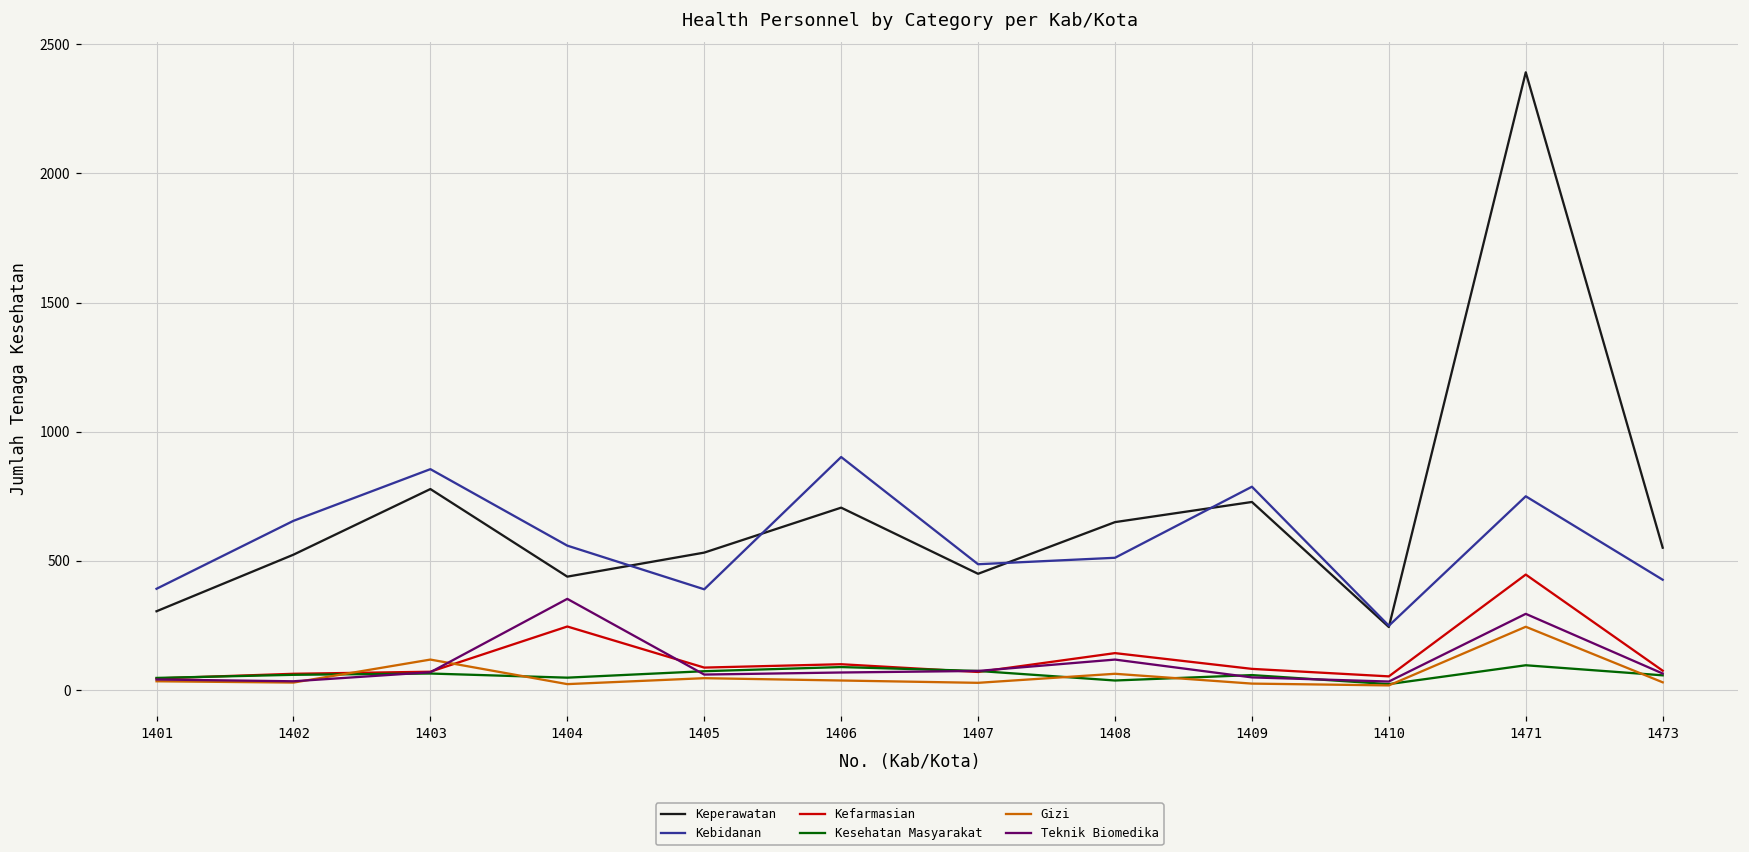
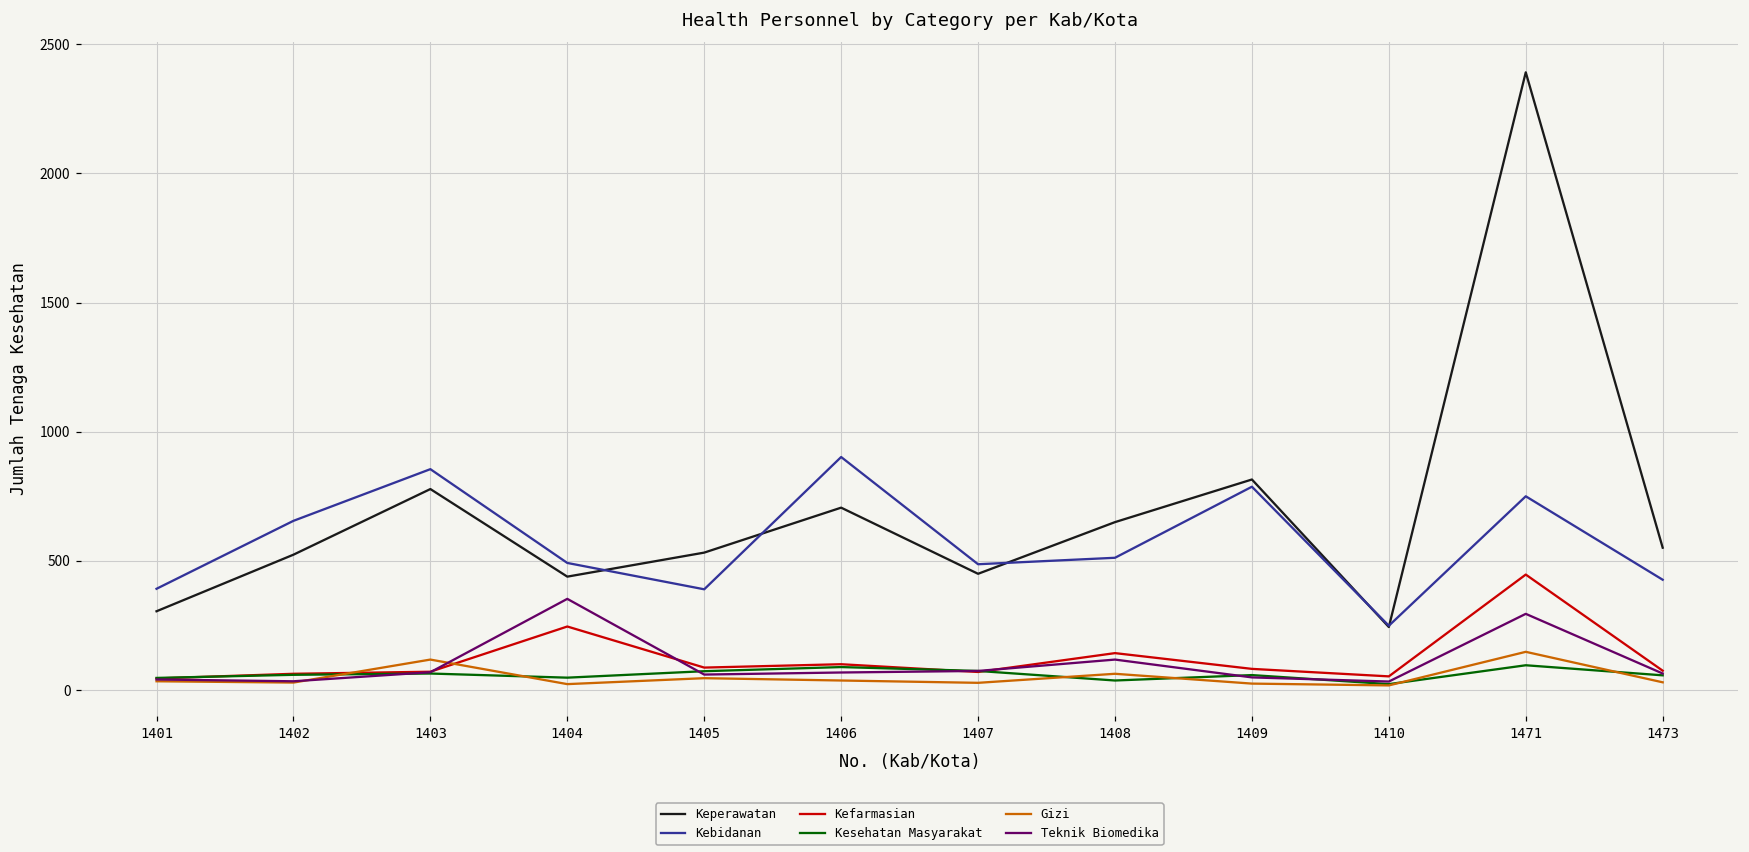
  {
    "Keperawatan": {
      "1401": 310,
      "1402": 520,
      "1403": 780,
      "1404": 440,
      "1405": 530,
      "1406": 710,
      "1407": 450,
      "1408": 650,
-     "1409": 730,
+     "1409": 820,
      "1471": 2390,
      "1473": 550
    },
    "Kebidanan": {
      "1401": 390,
      "1402": 660,
      "1403": 860,
-     "1404": 560,
+     "1404": 490,
      "1405": 390,
      "1406": 900,
      "1407": 490,
      "1408": 510,
      "1409": 790,
      "1471": 750,
      "1473": 430
    },
    "Kefarmasian": {
      "1404": 250,
      "1405": 90,
      "1406": 100,
      "1408": 140,
      "1409": 80,
      "1410": 50,
      "1471": 450,
      "1473": 80
    },
    "Kesehatan Masyarakat": {
      "1404": 50,
      "1405": 70,
      "1406": 90,
      "1408": 40,
      "1471": 100
    },
    "Gizi": {
      "1403": 120,
      "1404": 20,
      "1405": 50,
      "1406": 40,
      "1407": 30,
      "1408": 60,
      "1409": 30,
-     "1471": 250,
+     "1471": 150,
      "1473": 30
    },
    "Teknik Biomedika": {
      "1404": 350,
      "1405": 60,
      "1406": 70,
      "1408": 120,
      "1471": 300
    }
  }
